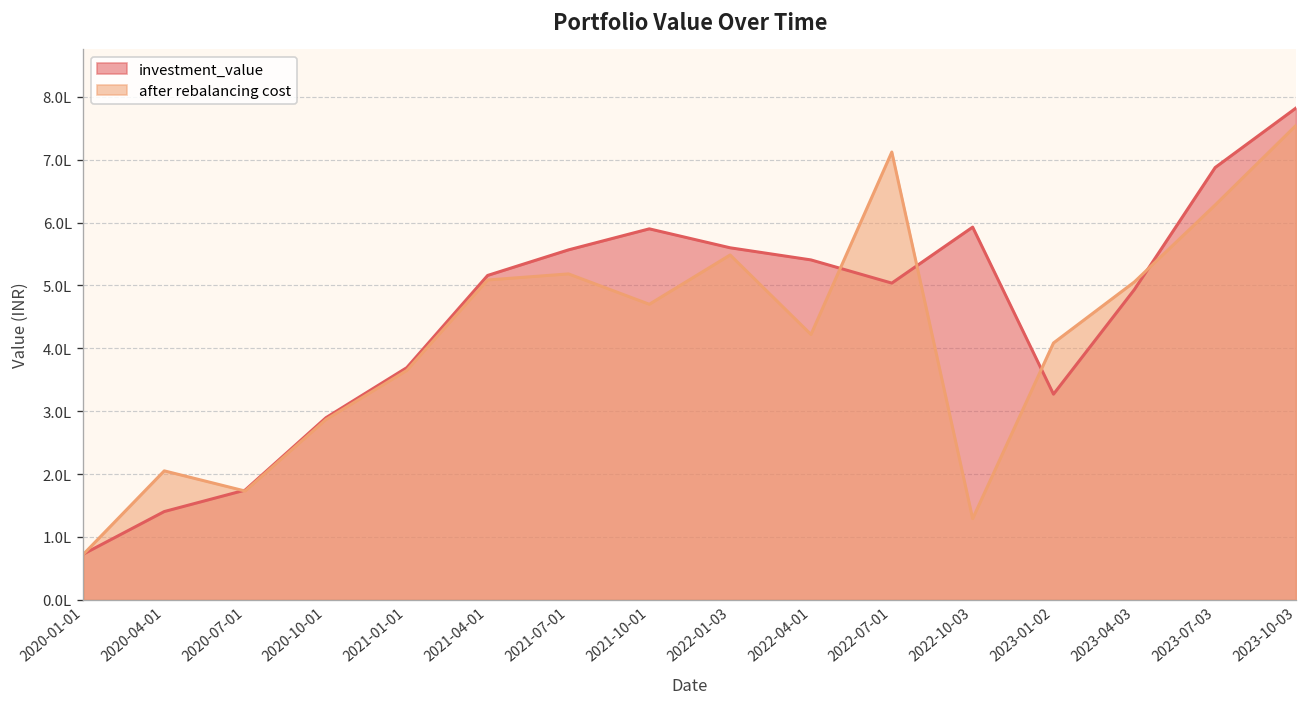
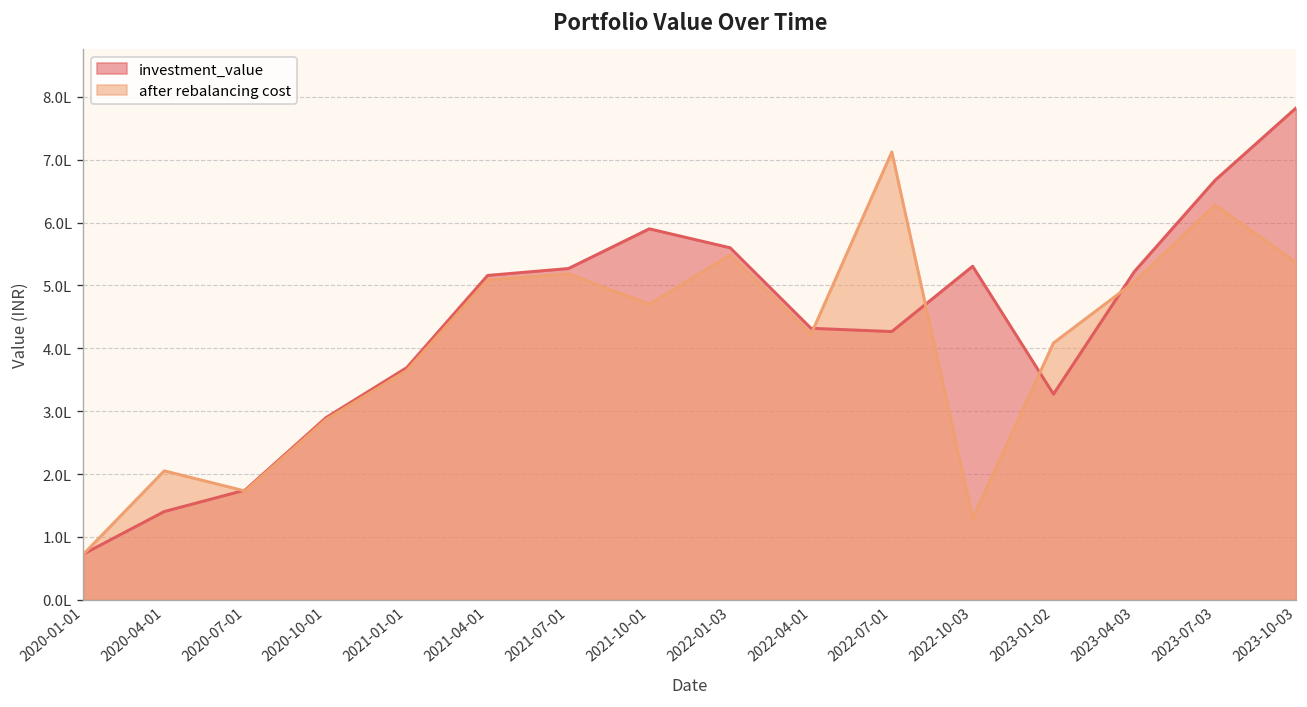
  {
    "investment_value": {
      "2020-04-01": "1.4L",
      "2021-04-01": "5.2L",
-     "2021-07-01": "5.6L",
+     "2021-07-01": "5.3L",
      "2021-10-01": "5.9L",
      "2022-01-03": "5.6L",
-     "2022-04-01": "5.4L",
-     "2022-07-01": "5.0L",
-     "2022-10-03": "5.9L",
+     "2022-04-01": "4.3L",
+     "2022-07-01": "4.3L",
+     "2022-10-03": "5.3L",
      "2023-01-02": "3.3L",
-     "2023-04-03": "4.9L",
-     "2023-07-03": "6.9L",
+     "2023-04-03": "5.2L",
+     "2023-07-03": "6.7L",
      "2023-10-03": "7.8L"
    },
    "after rebalancing cost": {
      "2020-04-01": "2.1L",
      "2021-04-01": "5.1L",
      "2021-07-01": "5.2L",
      "2021-10-01": "4.7L",
      "2022-01-03": "5.5L",
      "2022-04-01": "4.2L",
      "2022-07-01": "7.1L",
      "2022-10-03": "1.3L",
      "2023-01-02": "4.1L",
      "2023-04-03": "5.1L",
      "2023-07-03": "6.3L",
-     "2023-10-03": "7.5L"
+     "2023-10-03": "5.4L"
    }
  }
